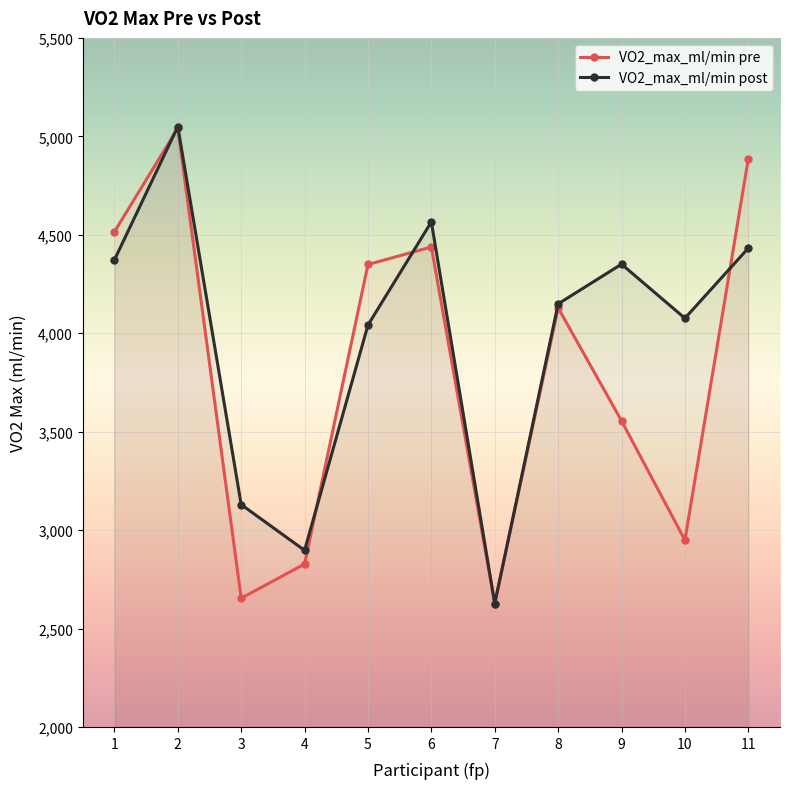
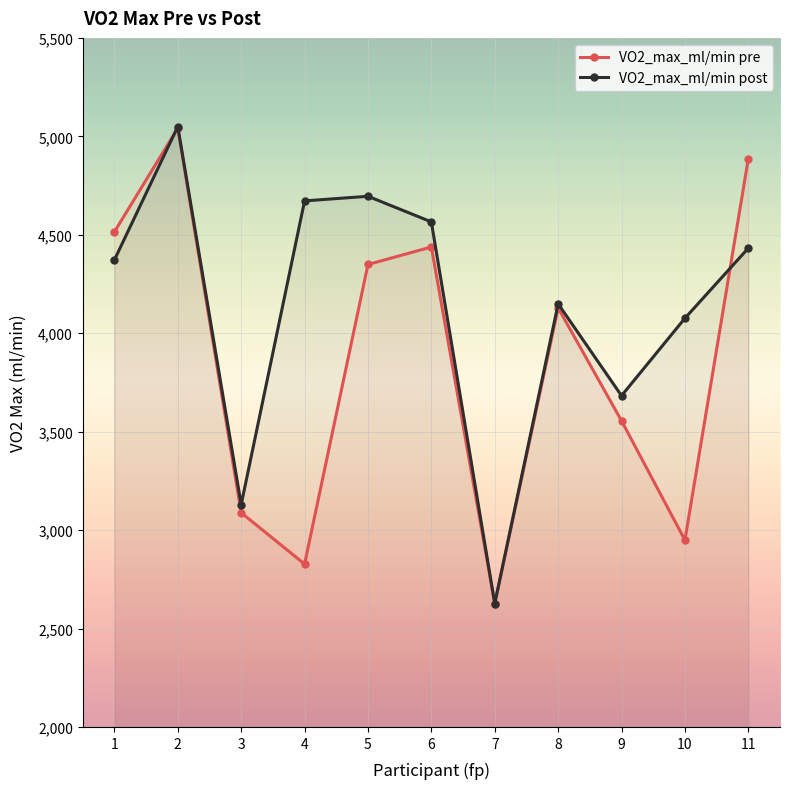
  {
    "VO2_max_ml/min pre": {
      "1": "4,520",
-     "3": "2,650",
+     "3": "3,090",
      "4": "2,830",
      "5": "4,350",
      "6": "4,440",
      "8": "4,130",
      "9": "3,560",
      "10": "2,950",
      "11": "4,890"
    },
    "VO2_max_ml/min post": {
      "1": "4,370",
      "3": "3,130",
-     "4": "2,900",
-     "5": "4,040",
+     "4": "4,670",
+     "5": "4,700",
      "6": "4,570",
      "8": "4,150",
-     "9": "4,350",
+     "9": "3,680",
      "10": "4,080",
      "11": "4,430"
    }
  }
